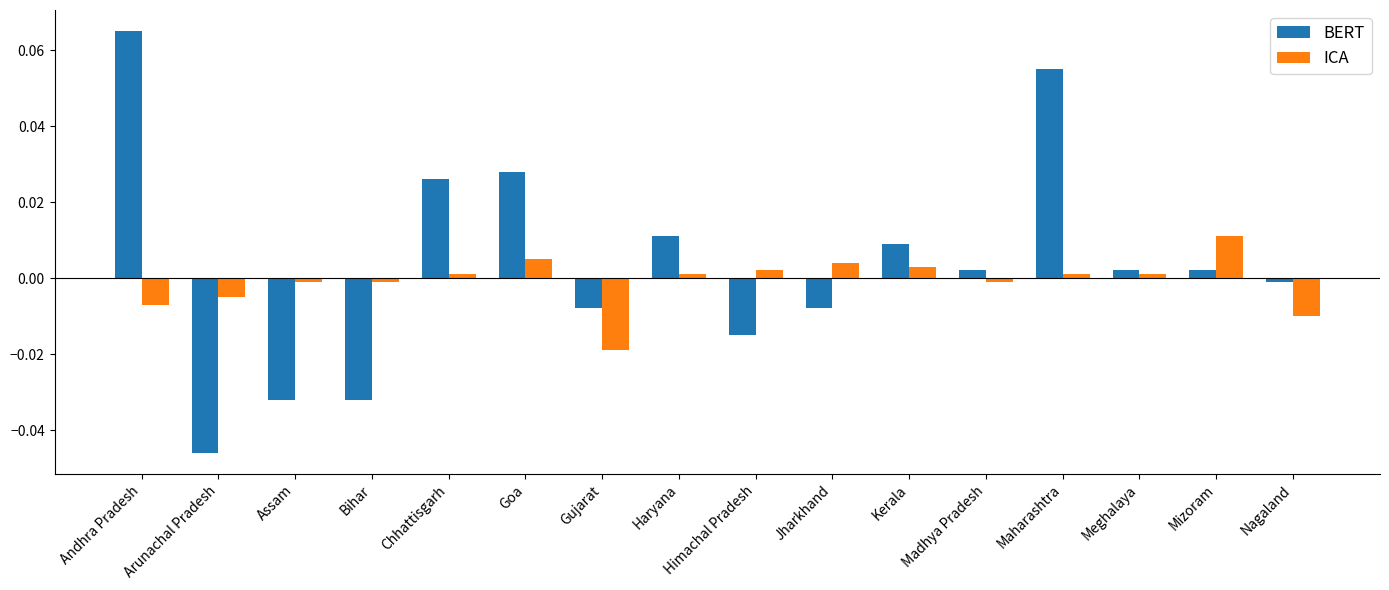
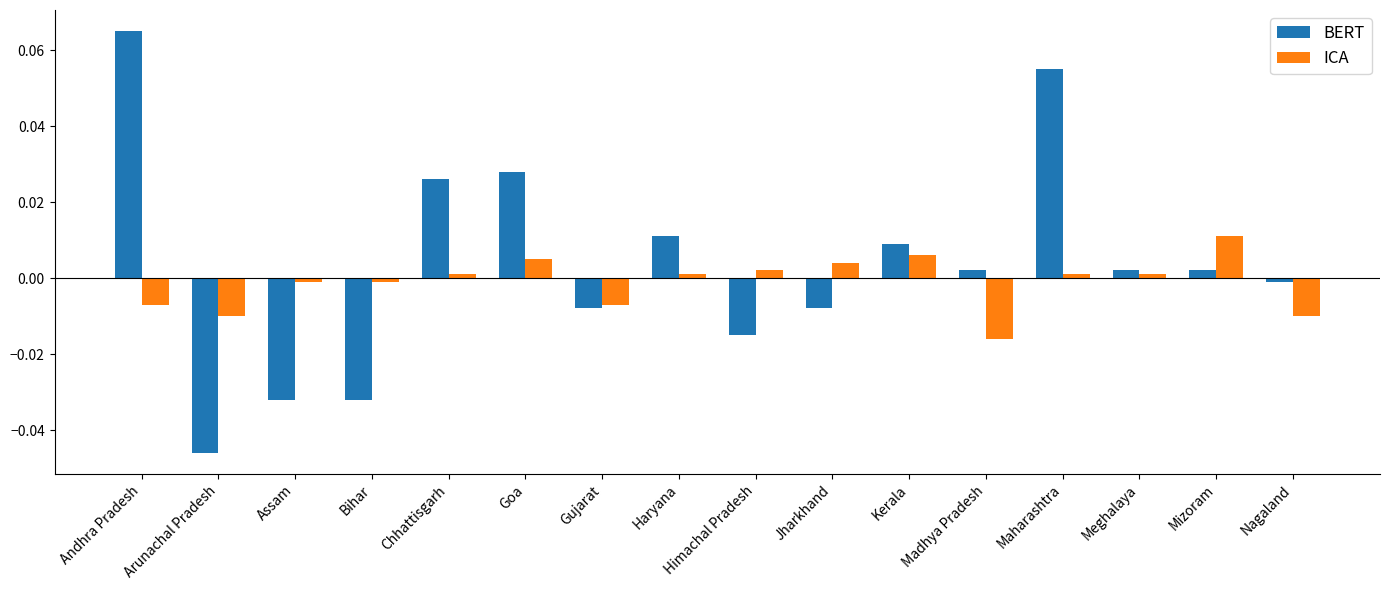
  {
    "BERT": {
      "Andhra Pradesh": 0.065,
      "Arunachal Pradesh": -0.046,
      "Assam": -0.032,
      "Bihar": -0.032,
      "Chhattisgarh": 0.026,
      "Goa": 0.028,
      "Gujarat": -0.008,
      "Haryana": 0.011,
      "Himachal Pradesh": -0.015,
      "Jharkhand": -0.008,
      "Kerala": 0.009,
      "Madhya Pradesh": 0.002,
      "Maharashtra": 0.055,
      "Meghalaya": 0.002,
      "Mizoram": 0.002,
      "Nagaland": -0.001
    },
    "ICA": {
      "Andhra Pradesh": -0.007,
-     "Arunachal Pradesh": -0.005,
+     "Arunachal Pradesh": -0.010,
      "Assam": -0.001,
      "Bihar": -0.001,
      "Chhattisgarh": 0.001,
      "Goa": 0.005,
-     "Gujarat": -0.019,
+     "Gujarat": -0.007,
      "Haryana": 0.001,
      "Himachal Pradesh": 0.002,
      "Jharkhand": 0.004,
-     "Kerala": 0.003,
-     "Madhya Pradesh": -0.001,
+     "Kerala": 0.006,
+     "Madhya Pradesh": -0.016,
      "Maharashtra": 0.001,
      "Meghalaya": 0.001,
      "Mizoram": 0.011,
      "Nagaland": -0.010
    }
  }
